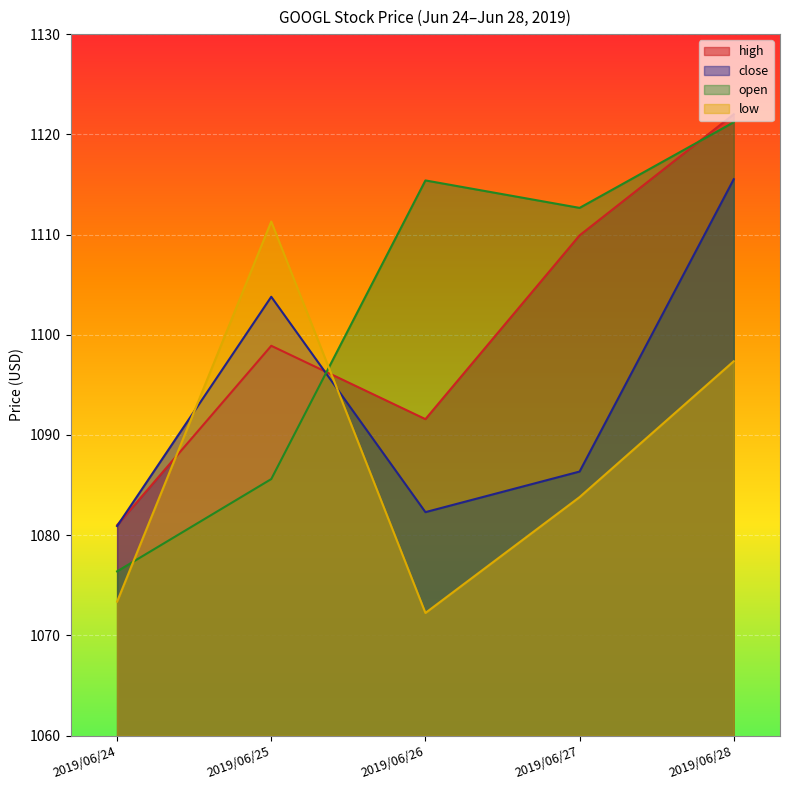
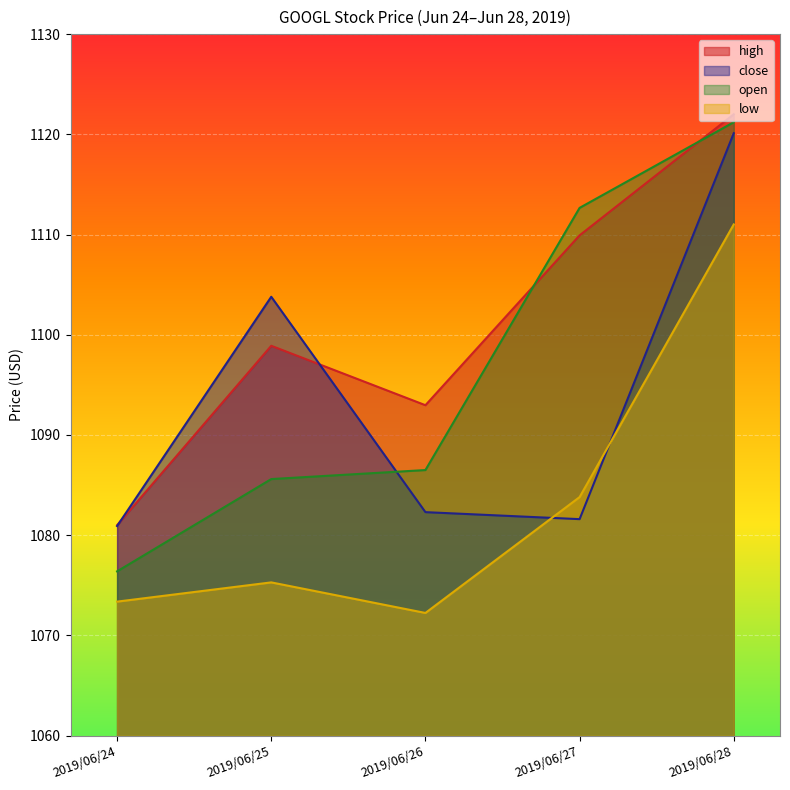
  {
    "high": {
      "2019/06/25": 1098.9,
-     "2019/06/26": 1091.6,
+     "2019/06/26": 1093.0,
      "2019/06/27": 1109.9
    },
    "close": {
      "2019/06/25": 1103.8,
      "2019/06/26": 1082.3,
-     "2019/06/27": 1086.4,
-     "2019/06/28": 1115.5
+     "2019/06/27": 1081.6,
+     "2019/06/28": 1120.1
    },
    "open": {
      "2019/06/24": 1076.4,
      "2019/06/25": 1085.6,
-     "2019/06/26": 1115.4,
+     "2019/06/26": 1086.5,
      "2019/06/27": 1112.7,
      "2019/06/28": 1121.2
    },
    "low": {
      "2019/06/24": 1073.4,
-     "2019/06/25": 1111.3,
+     "2019/06/25": 1075.3,
      "2019/06/26": 1072.2,
      "2019/06/27": 1083.8,
-     "2019/06/28": 1097.4
+     "2019/06/28": 1111.0
    }
  }
